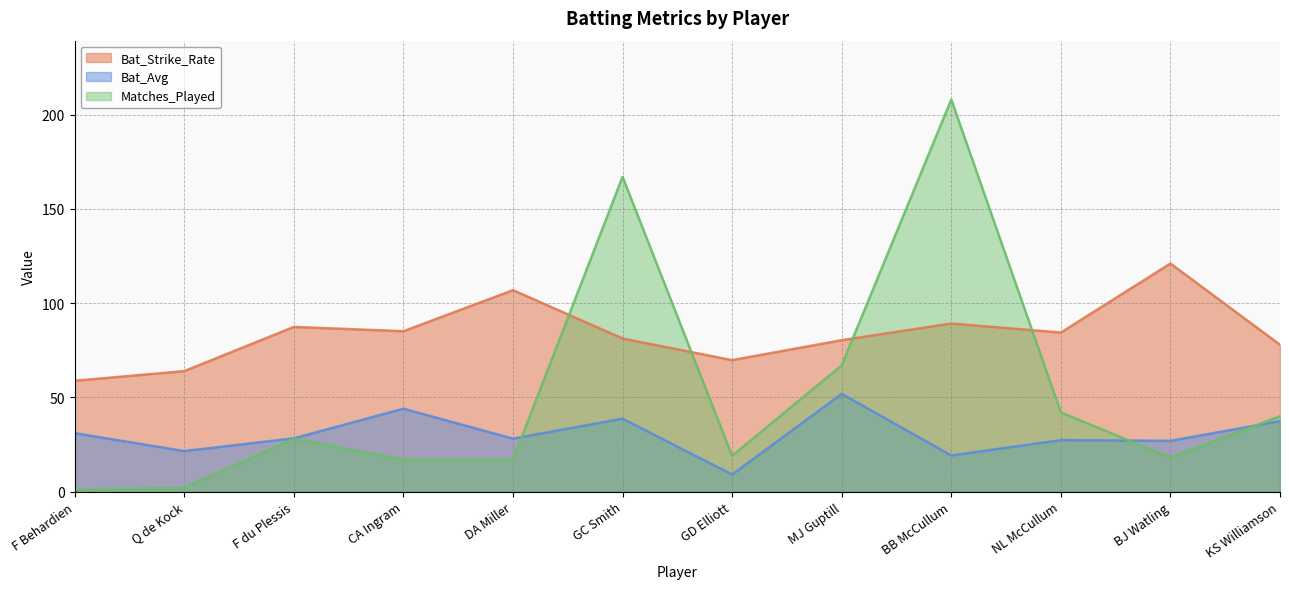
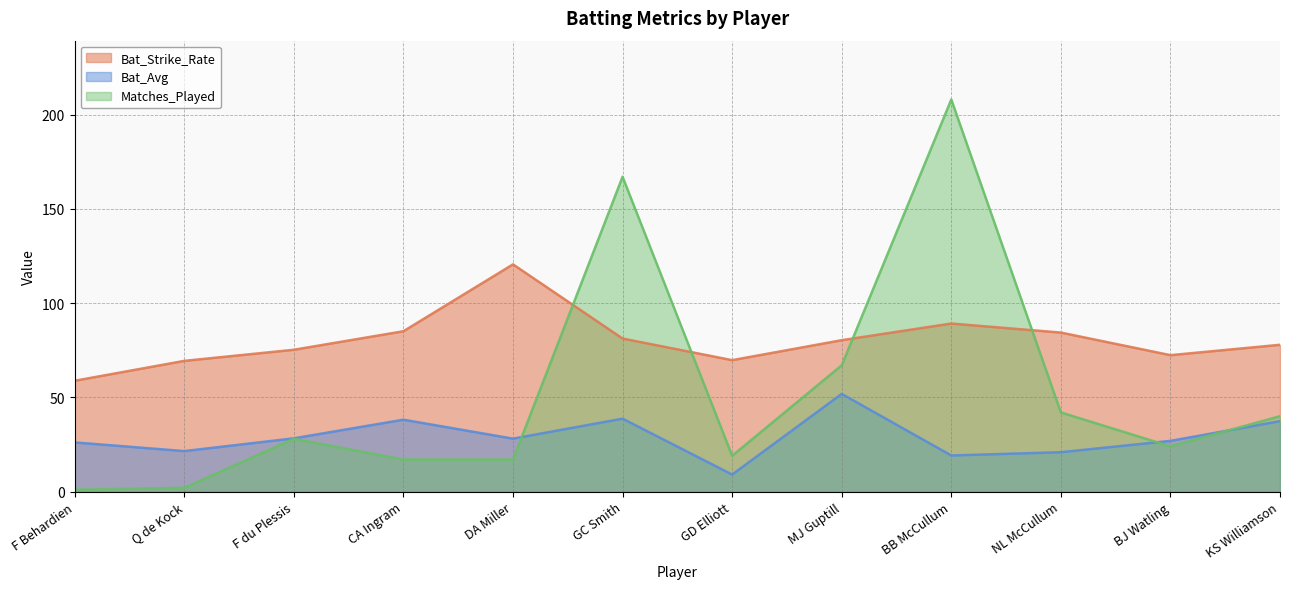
  {
    "Bat_Strike_Rate": {
      "F Behardien": 59,
-     "Q de Kock": 64,
-     "F du Plessis": 87,
+     "Q de Kock": 69,
+     "F du Plessis": 75,
      "CA Ingram": 85,
-     "DA Miller": 107,
+     "DA Miller": 121,
      "GC Smith": 81,
      "GD Elliott": 70,
      "MJ Guptill": 80,
      "BB McCullum": 89,
      "NL McCullum": 84,
-     "BJ Watling": 121,
+     "BJ Watling": 72,
      "KS Williamson": 78
    },
    "Bat_Avg": {
-     "F Behardien": 31,
+     "F Behardien": 26,
      "Q de Kock": 22,
-     "CA Ingram": 44,
+     "CA Ingram": 38,
      "DA Miller": 28,
      "GC Smith": 39,
      "GD Elliott": 9,
      "MJ Guptill": 52,
      "BB McCullum": 19,
-     "NL McCullum": 27,
+     "NL McCullum": 21,
      "BJ Watling": 27,
      "KS Williamson": 37
    },
    "Matches_Played": {
      "F Behardien": 1,
      "Q de Kock": 2,
      "CA Ingram": 17,
      "DA Miller": 17,
      "GC Smith": 167,
      "GD Elliott": 19,
      "MJ Guptill": 67,
      "BB McCullum": 208,
      "NL McCullum": 42,
-     "BJ Watling": 18,
+     "BJ Watling": 24,
      "KS Williamson": 40
    }
  }
